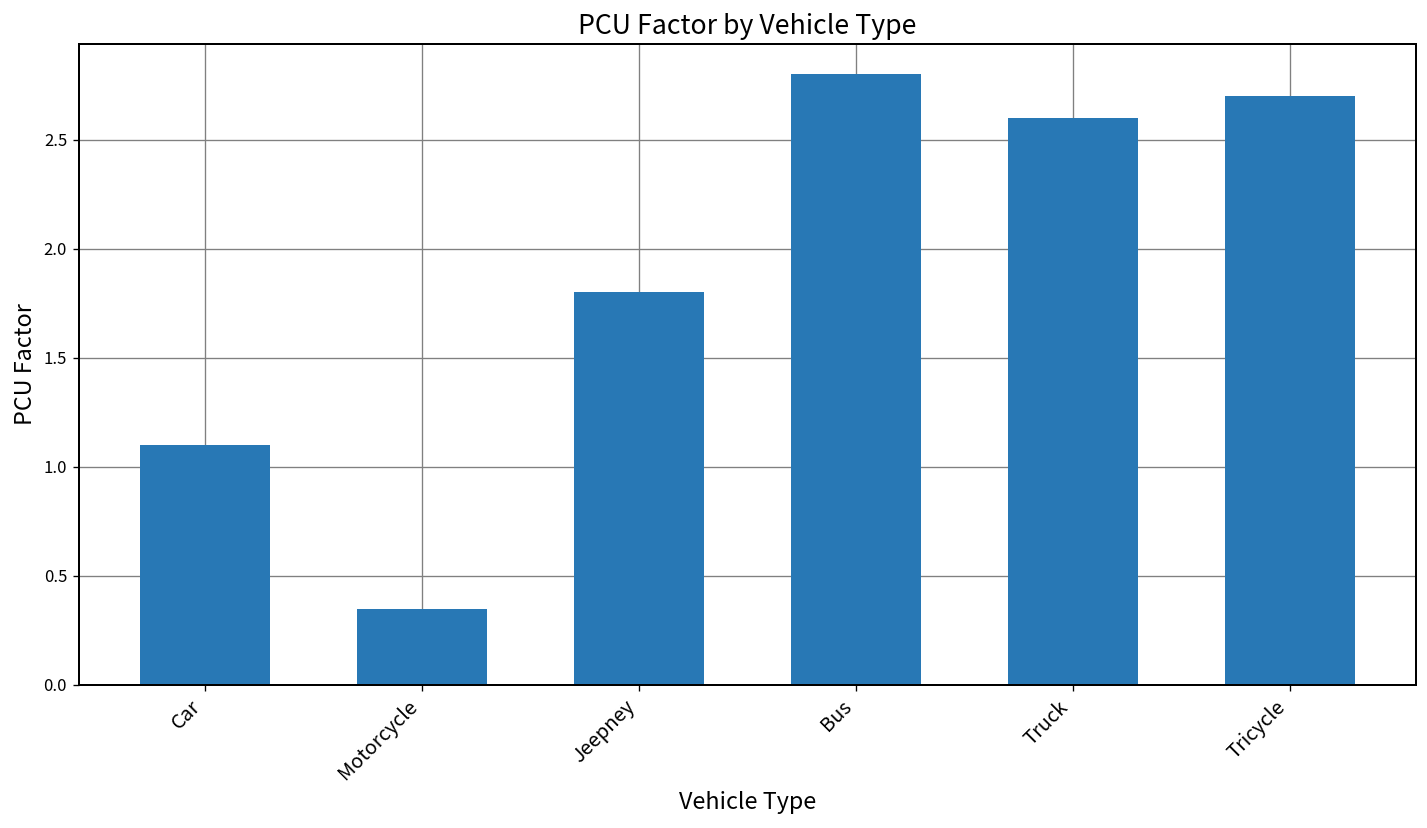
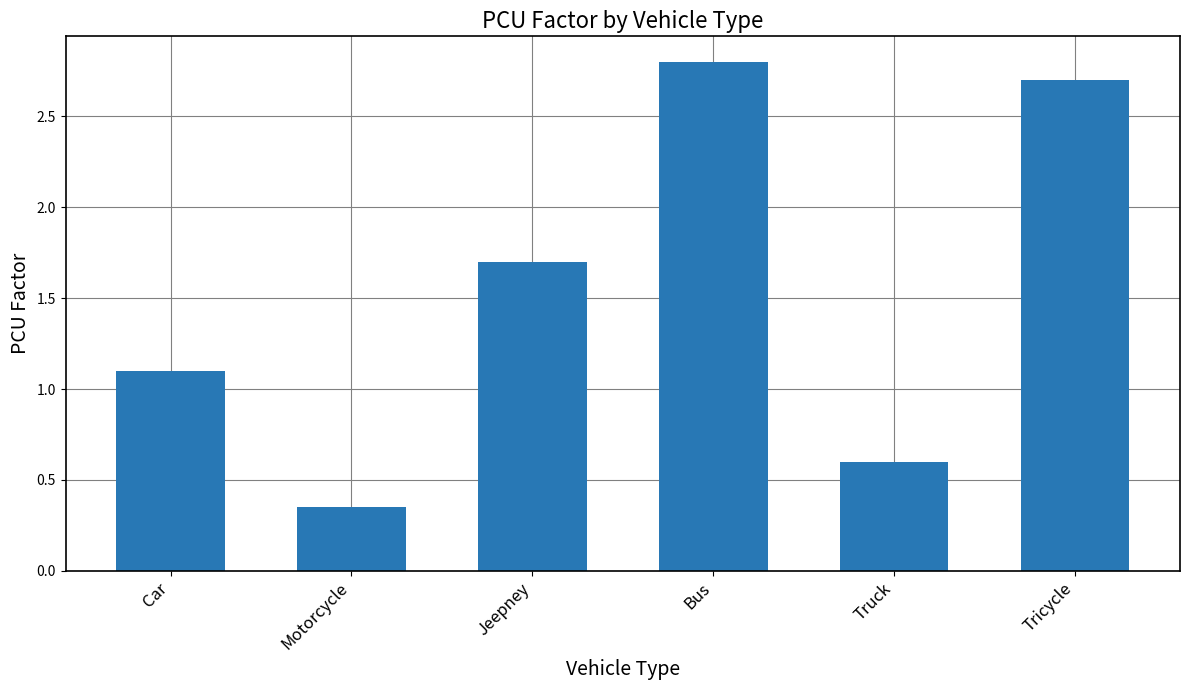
  {
    "Car": 1.1,
    "Motorcycle": 0.35,
-   "Jeepney": 1.8,
+   "Jeepney": 1.7,
    "Bus": 2.8,
-   "Truck": 2.6,
+   "Truck": 0.6,
    "Tricycle": 2.7
  }
